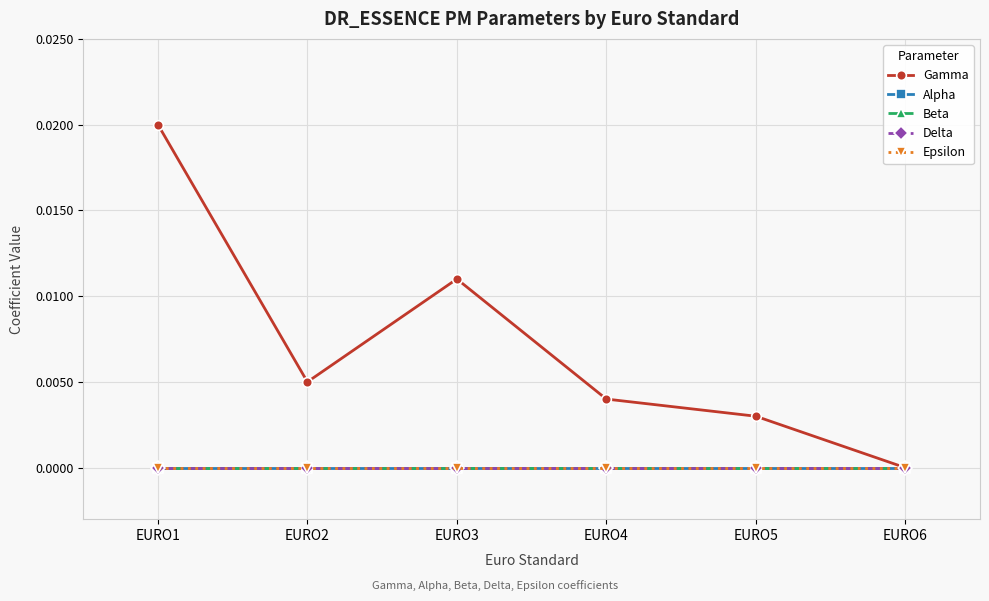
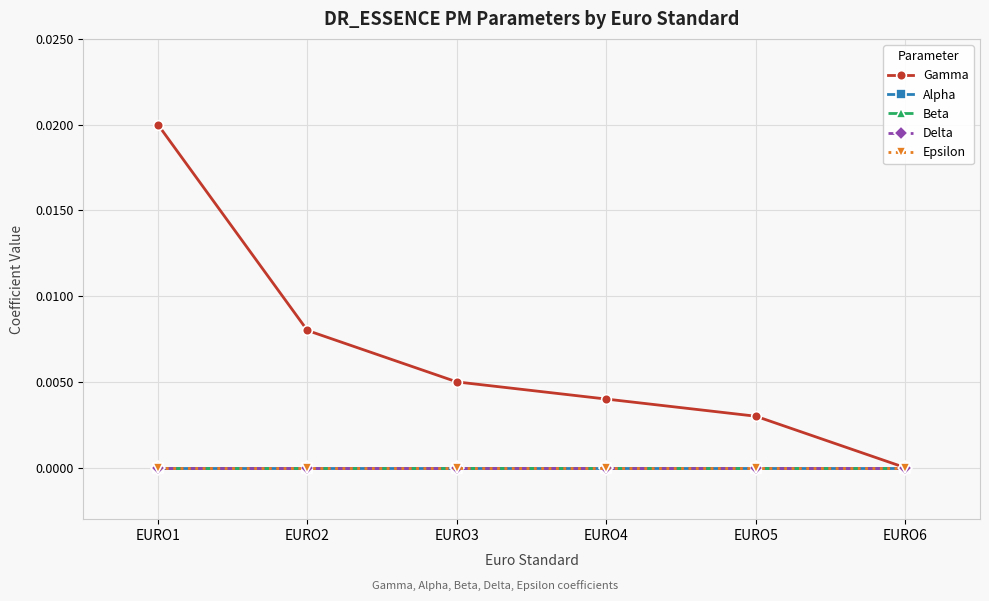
  {
    "Gamma": {
      "EURO1": 0.020,
-     "EURO2": 0.005,
-     "EURO3": 0.011,
+     "EURO2": 0.008,
+     "EURO3": 0.005,
      "EURO4": 0.004,
      "EURO5": 0.003
    },
    "Epsilon": {
      "EURO1": 0.000,
      "EURO2": 0.000,
      "EURO3": 0.000,
      "EURO4": 0.000,
      "EURO5": 0.000
    }
  }
